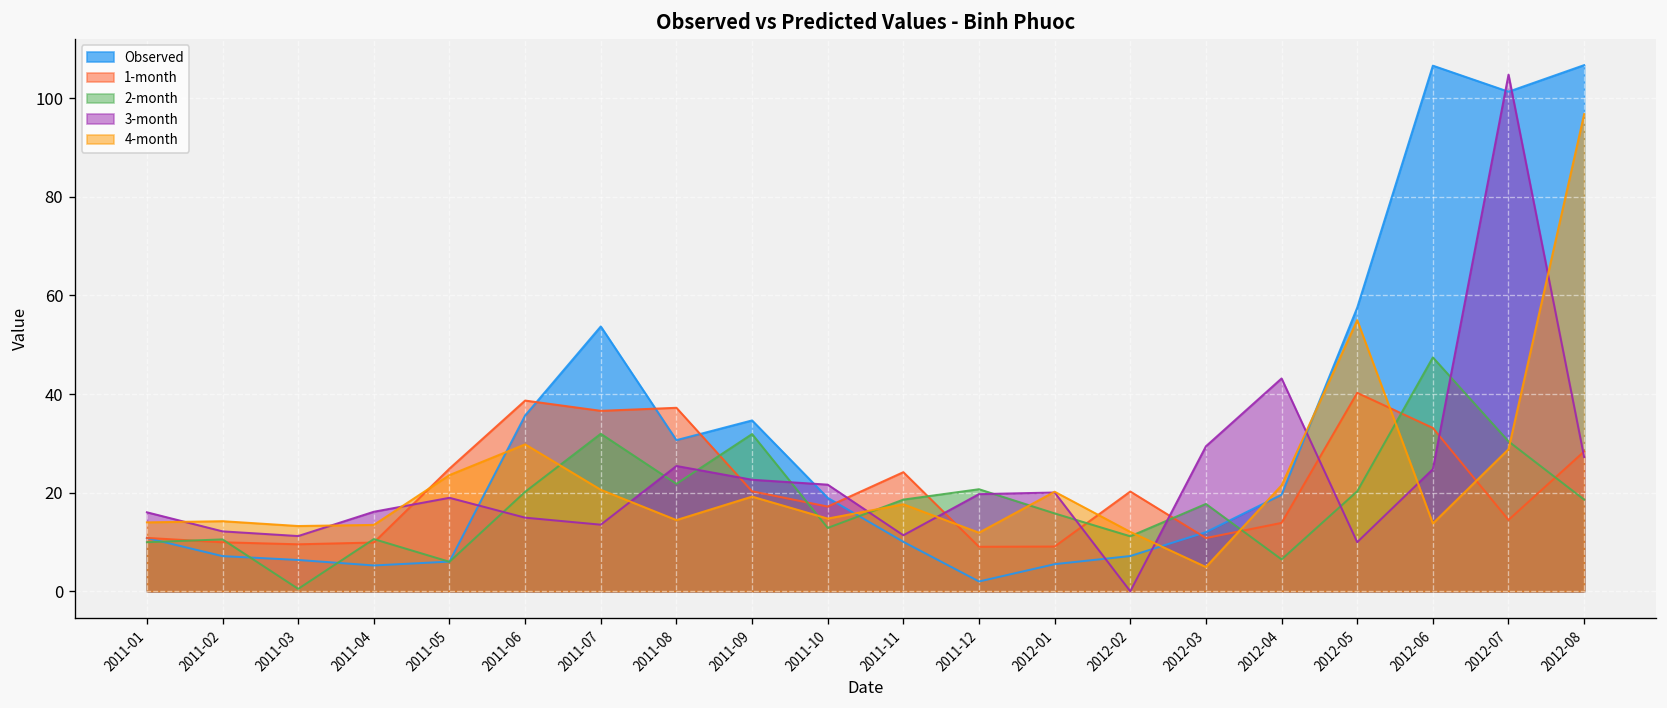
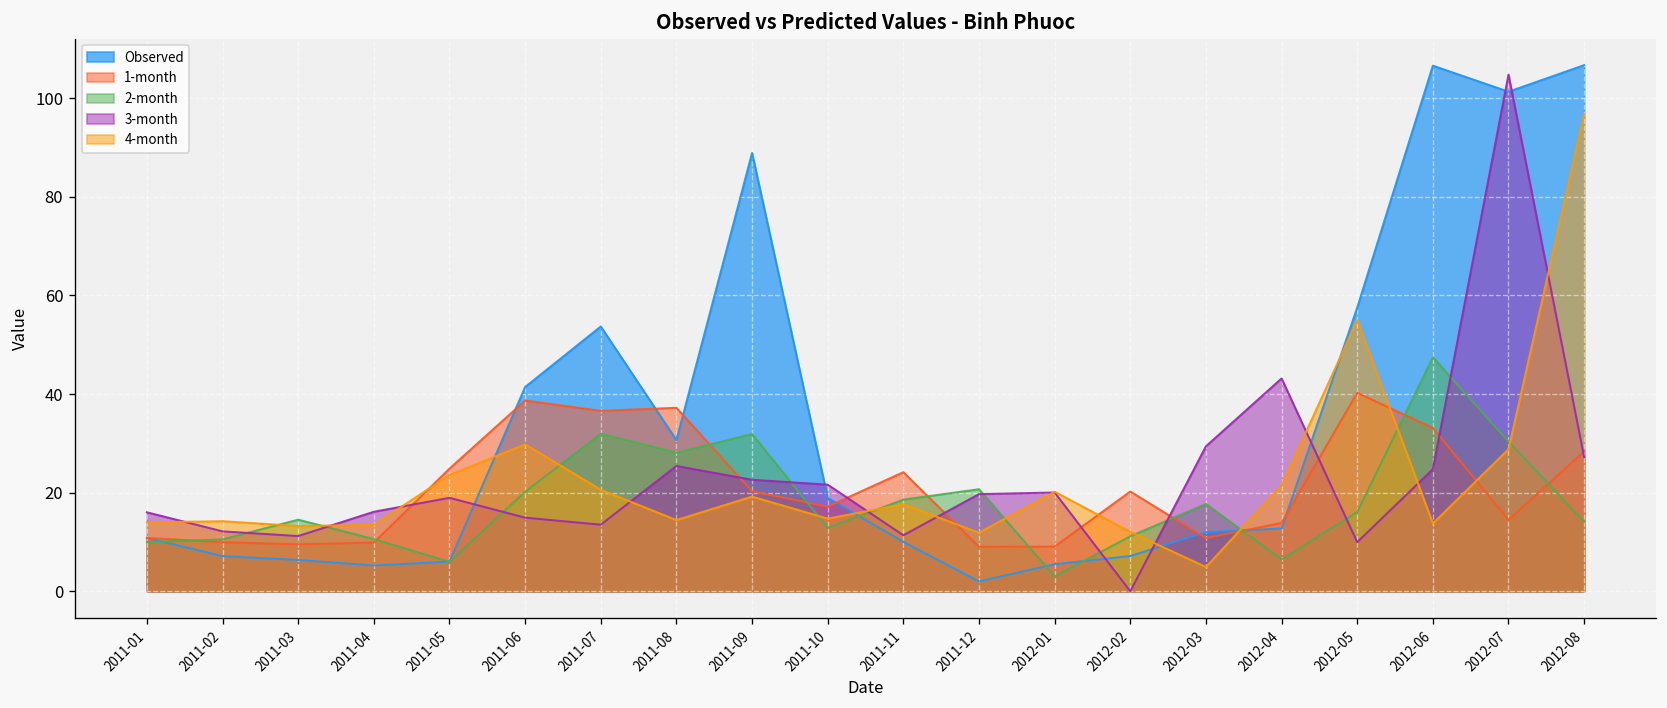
  {
    "Observed": {
      "2011-02": 7,
      "2011-03": 6,
      "2011-04": 5,
-     "2011-06": 36,
+     "2011-06": 41,
      "2011-07": 54,
      "2011-08": 31,
-     "2011-09": 35,
+     "2011-09": 89,
      "2011-10": 19,
      "2011-11": 10,
      "2011-12": 2,
      "2012-01": 6,
      "2012-02": 7,
      "2012-03": 12,
-     "2012-04": 20,
+     "2012-04": 13,
      "2012-05": 58,
      "2012-06": 107,
      "2012-07": 101,
      "2012-08": 107
    },
    "2-month": {
      "2011-01": 10,
-     "2011-03": 0,
+     "2011-03": 15,
      "2011-04": 11,
      "2011-06": 20,
      "2011-07": 32,
-     "2011-08": 22,
+     "2011-08": 28,
      "2011-09": 32,
      "2011-10": 13,
      "2011-11": 19,
      "2011-12": 21,
-     "2012-01": 16,
+     "2012-01": 3,
      "2012-02": 11,
      "2012-03": 18,
      "2012-04": 6,
-     "2012-05": 20,
+     "2012-05": 16,
      "2012-06": 47,
      "2012-07": 30,
-     "2012-08": 19
+     "2012-08": 14
    },
    "3-month": {
      "2011-01": 16,
      "2011-02": 12,
      "2011-03": 11,
      "2011-04": 16,
      "2011-05": 19,
      "2011-06": 15,
      "2011-07": 14,
      "2011-08": 25,
      "2011-09": 23,
      "2011-10": 22,
      "2011-11": 11,
      "2011-12": 20,
      "2012-02": 0,
      "2012-03": 29,
      "2012-04": 43,
      "2012-05": 10,
      "2012-06": 25,
      "2012-07": 105,
      "2012-08": 27
    }
  }
